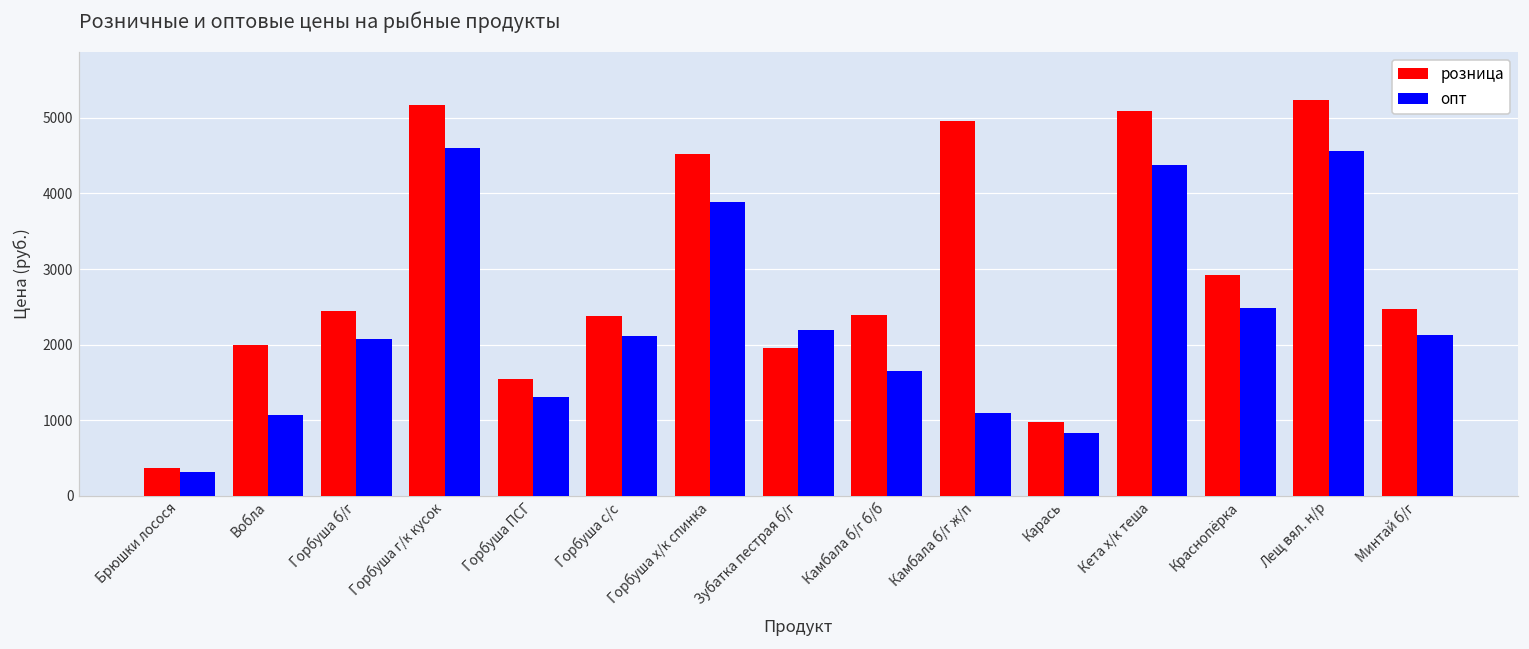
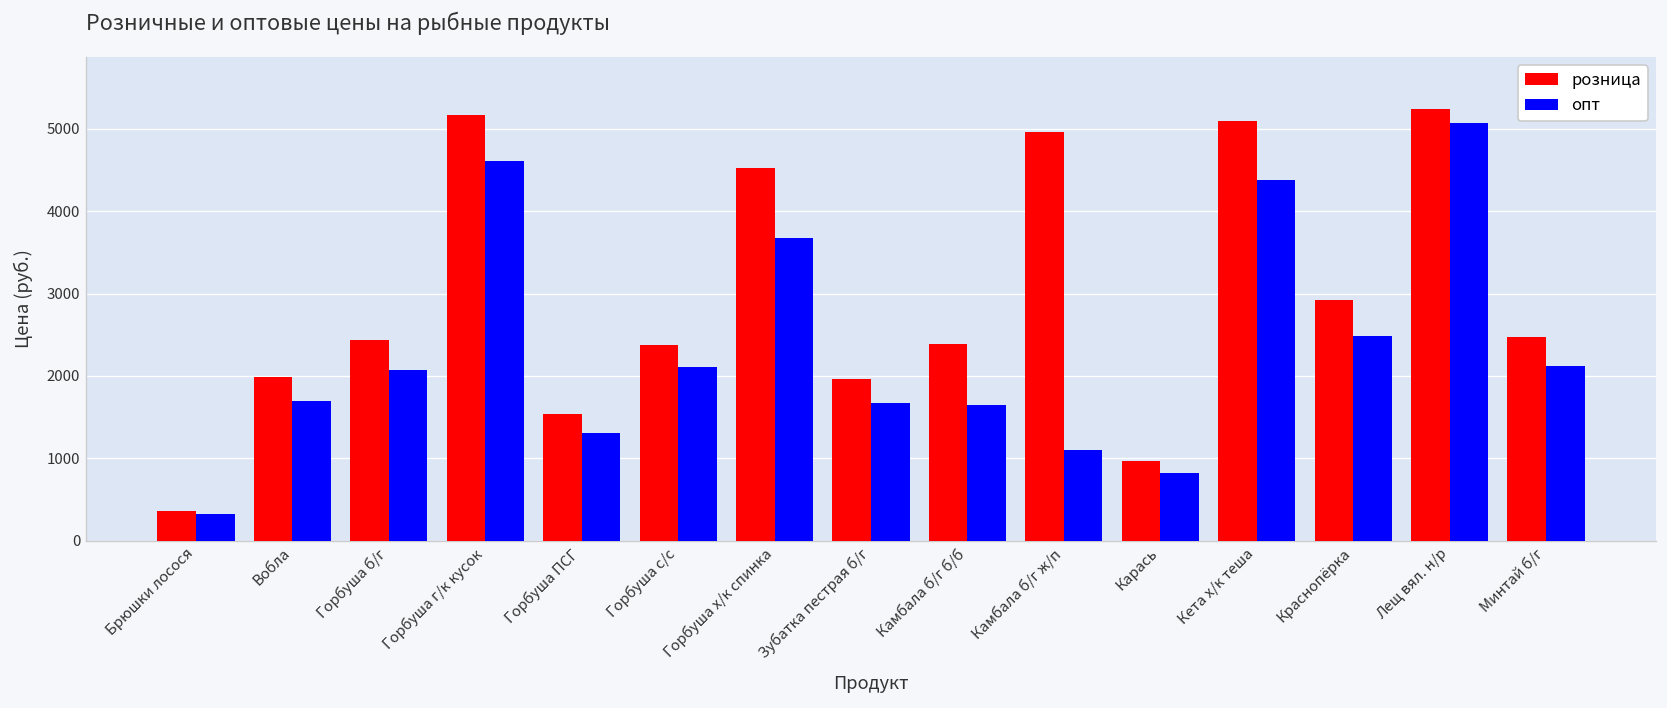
  {
    "розница": {
      "Брюшки лосося": 400,
      "Вобла": 2000,
      "Горбуша б/г": 2400,
      "Горбуша г/к кусок": 5200,
      "Горбуша ПСГ": 1500,
      "Горбуша с/с": 2400,
      "Горбуша х/к спинка": 4500,
      "Зубатка пестрая б/г": 2000,
      "Камбала б/г б/б": 2400,
      "Камбала б/г ж/п": 5000,
      "Карась": 1000,
      "Кета х/к теша": 5100,
      "Краснопёрка": 2900,
      "Лещ вял. н/р": 5200,
      "Минтай б/г": 2500
    },
    "опт": {
      "Брюшки лосося": 300,
-     "Вобла": 1100,
+     "Вобла": 1700,
      "Горбуша б/г": 2100,
      "Горбуша г/к кусок": 4600,
      "Горбуша ПСГ": 1300,
      "Горбуша с/с": 2100,
-     "Горбуша х/к спинка": 3900,
-     "Зубатка пестрая б/г": 2200,
+     "Горбуша х/к спинка": 3700,
+     "Зубатка пестрая б/г": 1700,
      "Камбала б/г б/б": 1700,
      "Камбала б/г ж/п": 1100,
      "Карась": 800,
      "Кета х/к теша": 4400,
      "Краснопёрка": 2500,
-     "Лещ вял. н/р": 4600,
+     "Лещ вял. н/р": 5100,
      "Минтай б/г": 2100
    }
  }
